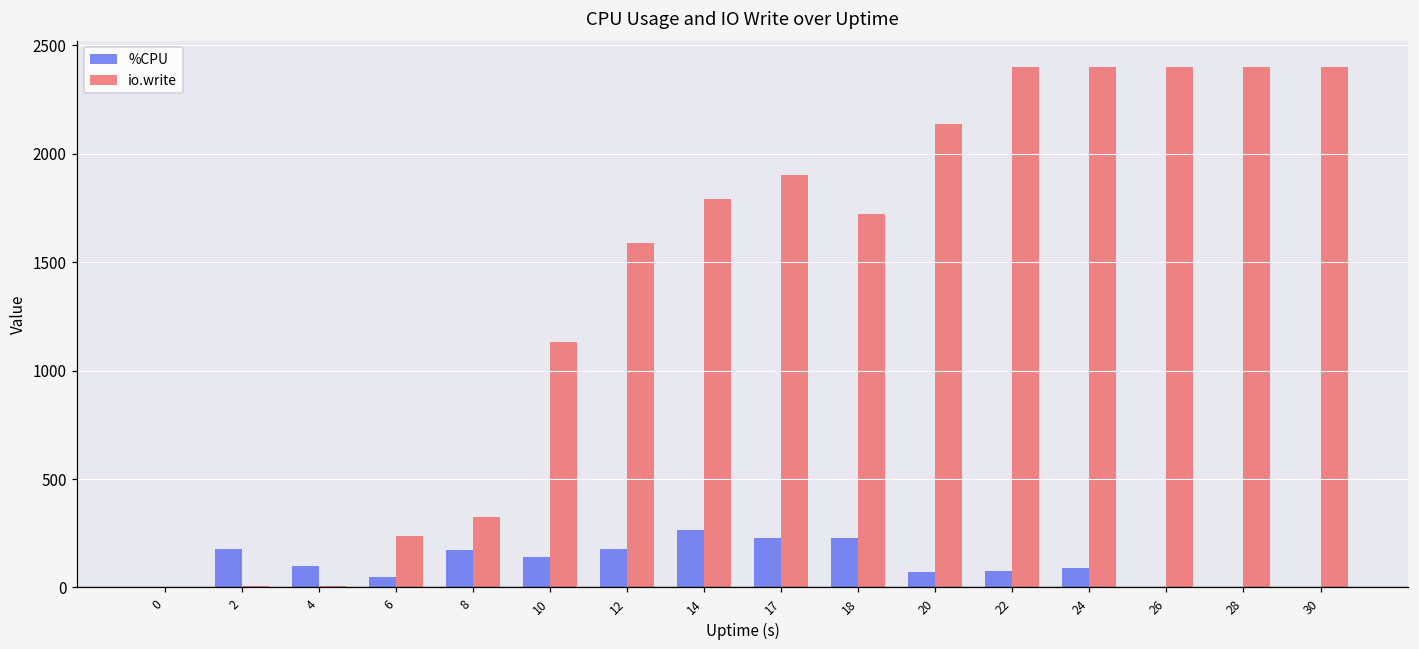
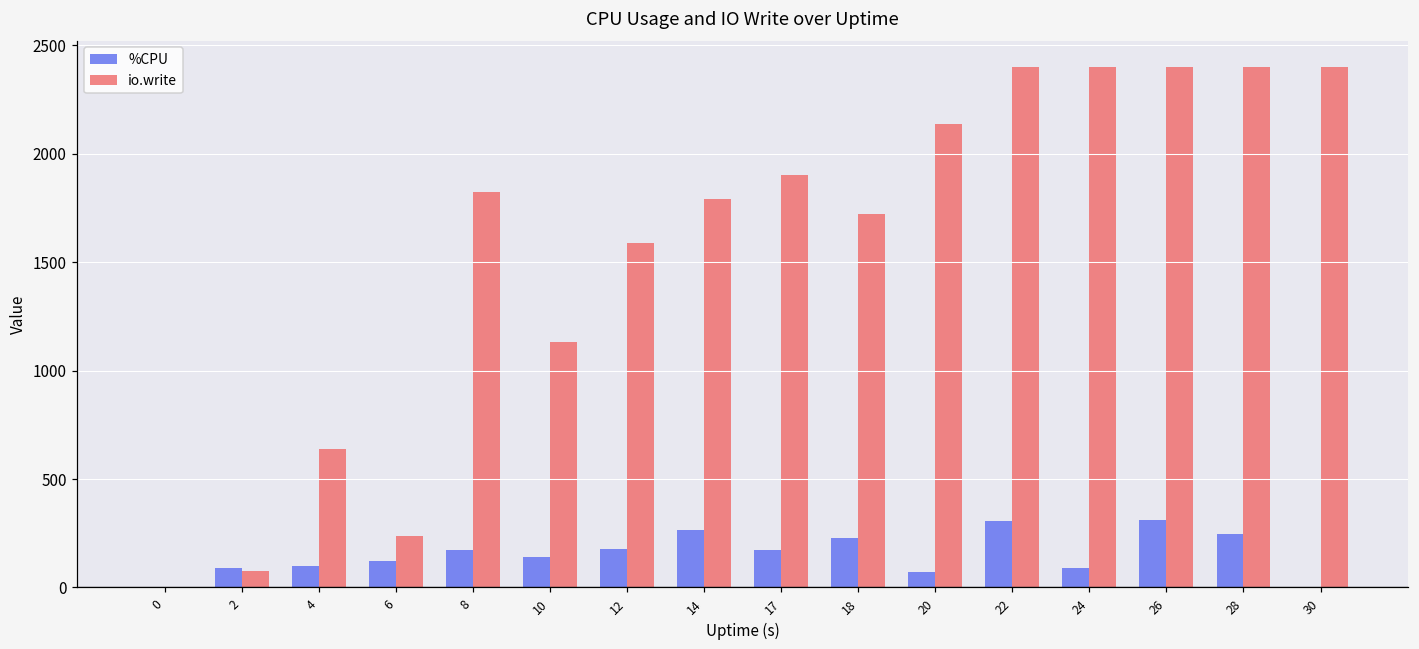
  {
    "%CPU": {
      "0": 0,
-     "2": 180,
+     "2": 90,
      "4": 100,
-     "6": 50,
+     "6": 120,
      "8": 170,
      "10": 140,
      "12": 180,
      "14": 260,
-     "17": 230,
+     "17": 170,
      "18": 230,
      "20": 70,
-     "22": 80,
+     "22": 310,
      "24": 90,
-     "26": 0,
-     "28": 0
+     "26": 310,
+     "28": 240
    },
    "io.write": {
-     "2": 10,
-     "4": 10,
+     "2": 80,
+     "4": 640,
      "6": 240,
-     "8": 320,
+     "8": 1820,
      "10": 1130,
      "12": 1590,
      "14": 1790,
      "17": 1900,
      "18": 1720,
      "20": 2140,
      "22": 2400,
      "24": 2400,
      "26": 2400,
      "28": 2400,
      "30": 2400
    }
  }
